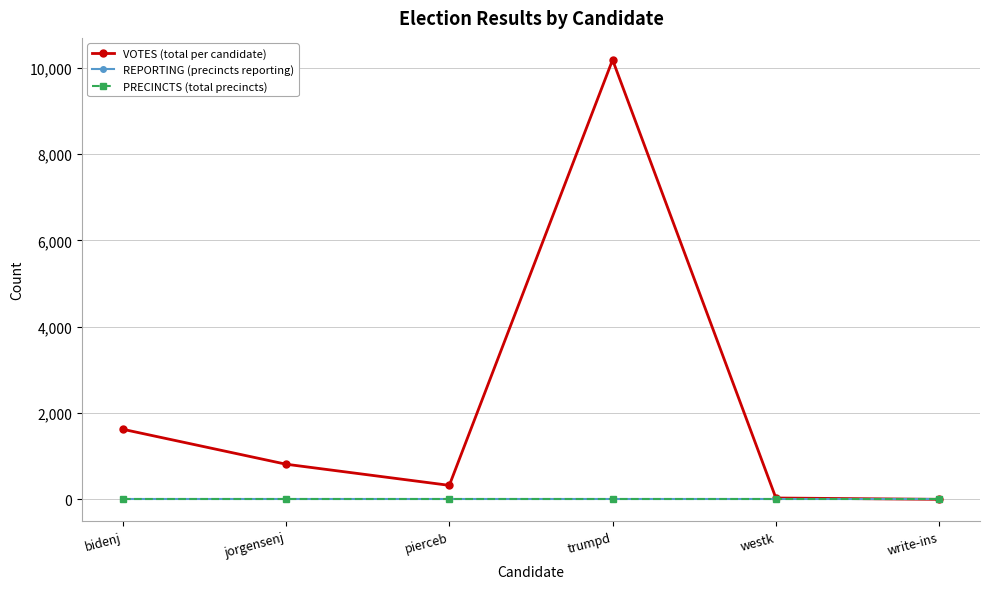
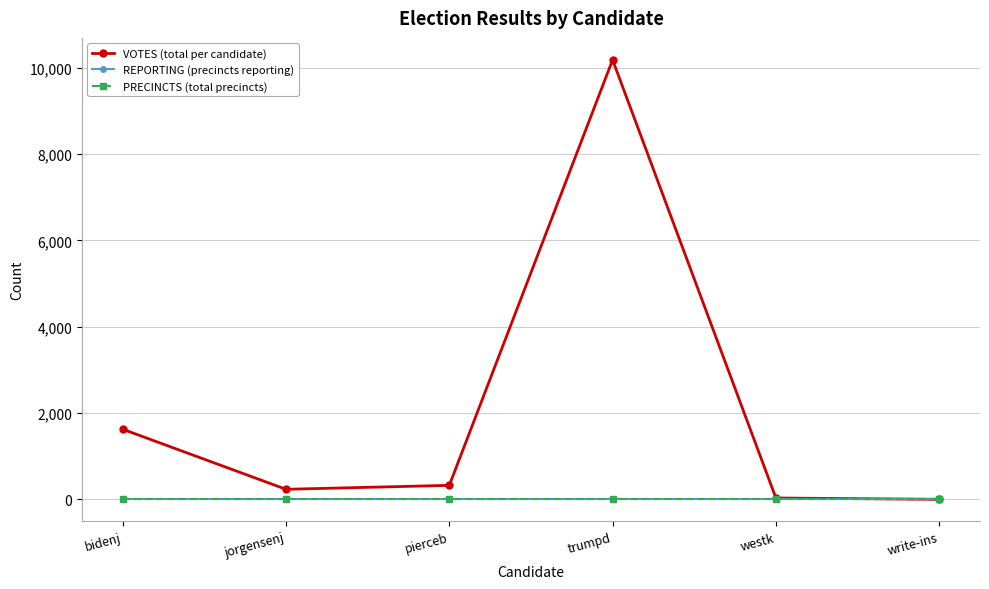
  {
    "VOTES (total per candidate)": {
      "bidenj": "1,600",
-     "jorgensenj": "800",
+     "jorgensenj": "200",
      "pierceb": "300",
      "trumpd": "10,200"
    },
    "PRECINCTS (total precincts)": {
      "bidenj": "0",
      "jorgensenj": "0",
      "pierceb": "0",
      "trumpd": "0"
    }
  }
